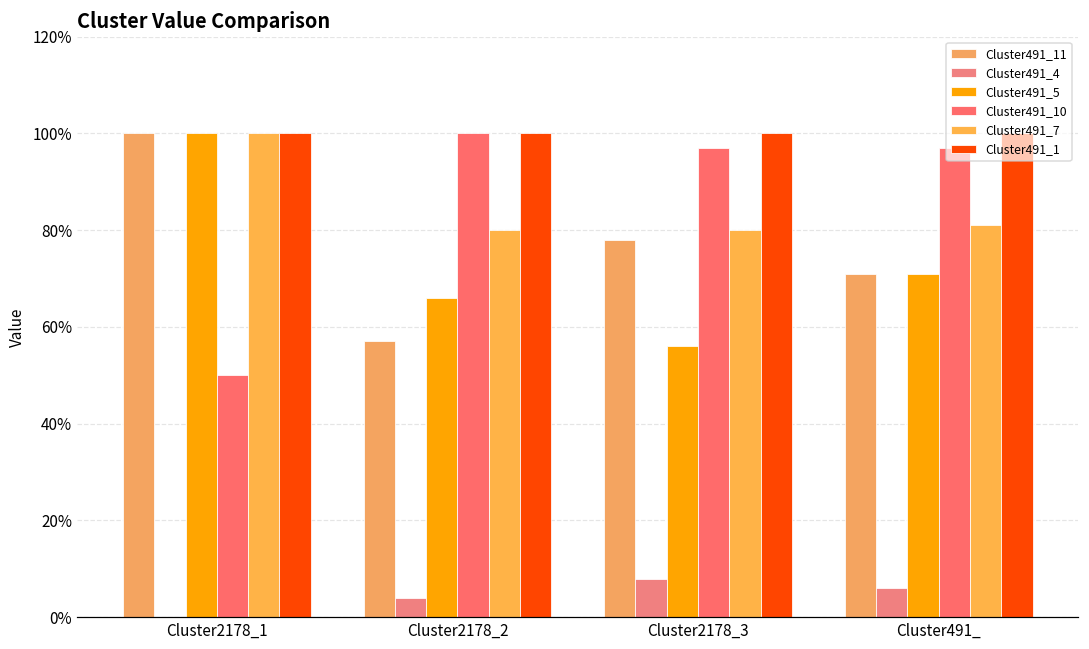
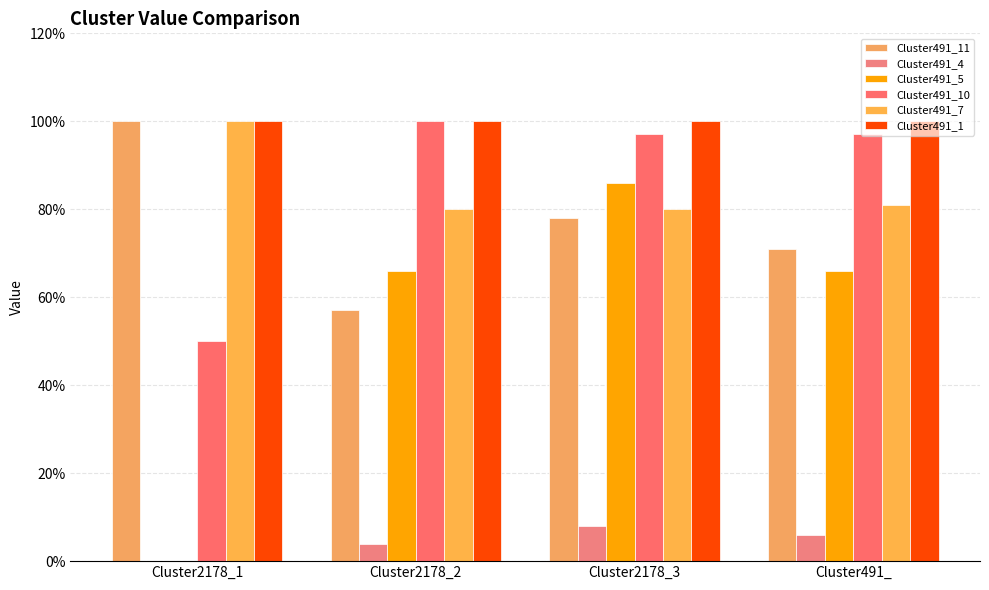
  {
    "Cluster491_5": {
-     "Cluster2178_1": "100%",
+     "Cluster2178_1": "0%",
      "Cluster2178_2": "66%",
-     "Cluster2178_3": "56%",
-     "Cluster491_": "71%"
+     "Cluster2178_3": "86%",
+     "Cluster491_": "66%"
    },
    "Cluster491_1": {
      "Cluster2178_1": "100%",
      "Cluster2178_2": "100%",
      "Cluster2178_3": "100%"
    }
  }
